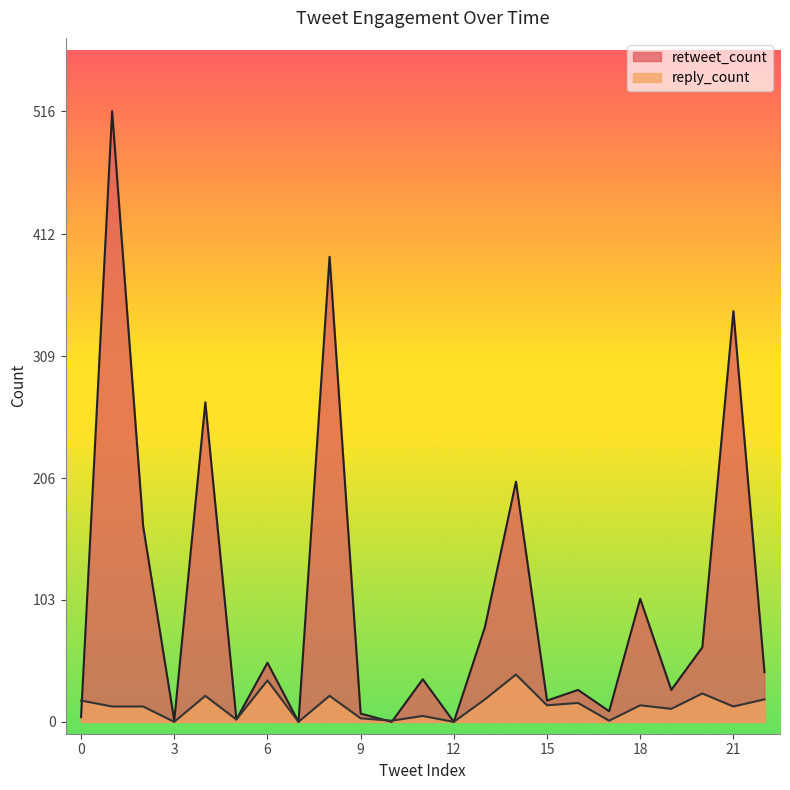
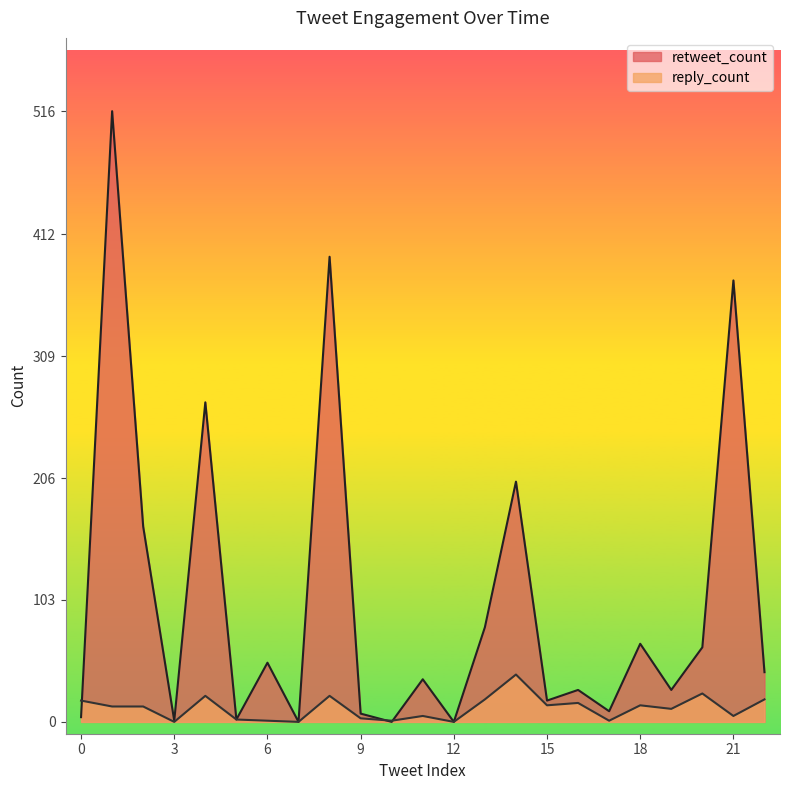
  {
    "retweet_count": {
      "0": 4,
      "6": 50,
      "9": 7,
      "15": 18,
-     "18": 104,
-     "21": 347
+     "18": 66,
+     "21": 373
    },
    "reply_count": {
      "0": 18,
-     "6": 35,
+     "6": 1,
      "9": 3,
      "15": 14,
      "18": 14,
-     "21": 13
+     "21": 5
    }
  }
